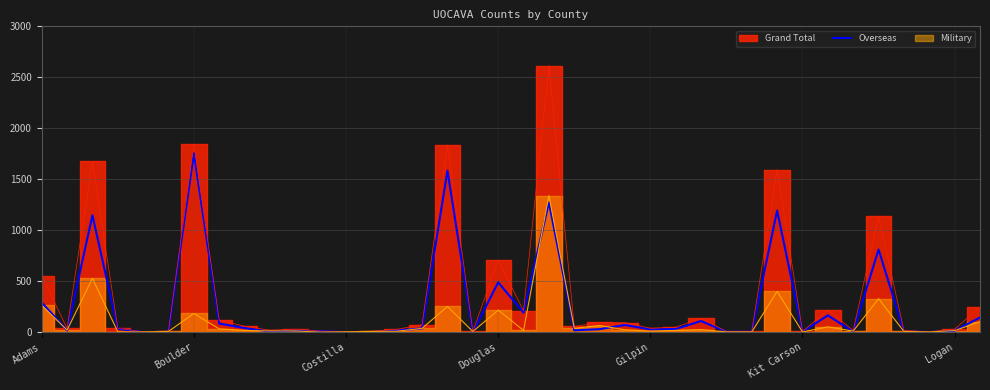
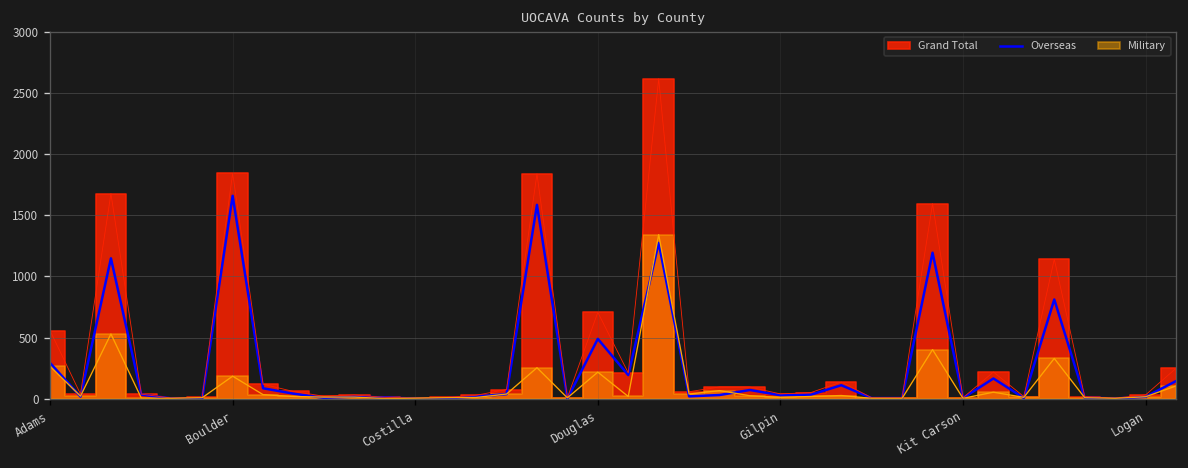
  {
    "Overseas": {
      "Adams": 290,
-     "Boulder": 1760,
+     "Boulder": 1660,
      "Douglas": 490
    }
  }
